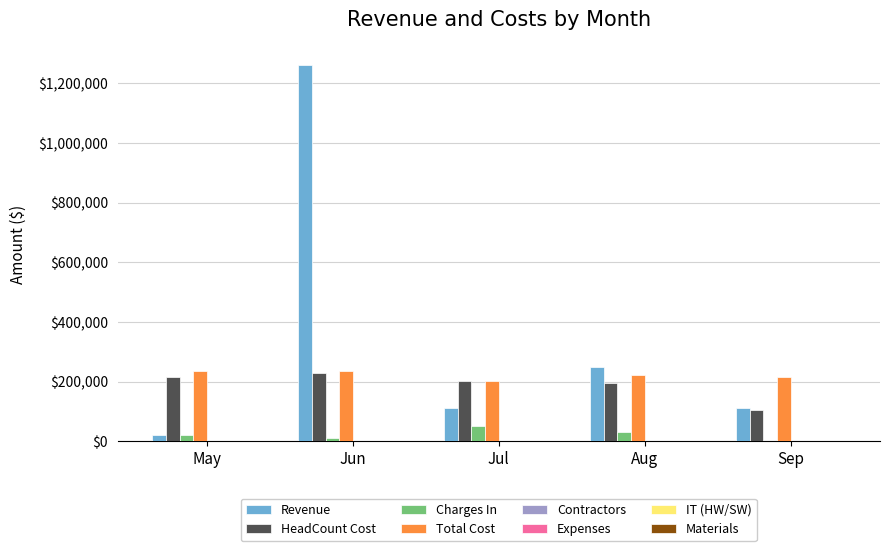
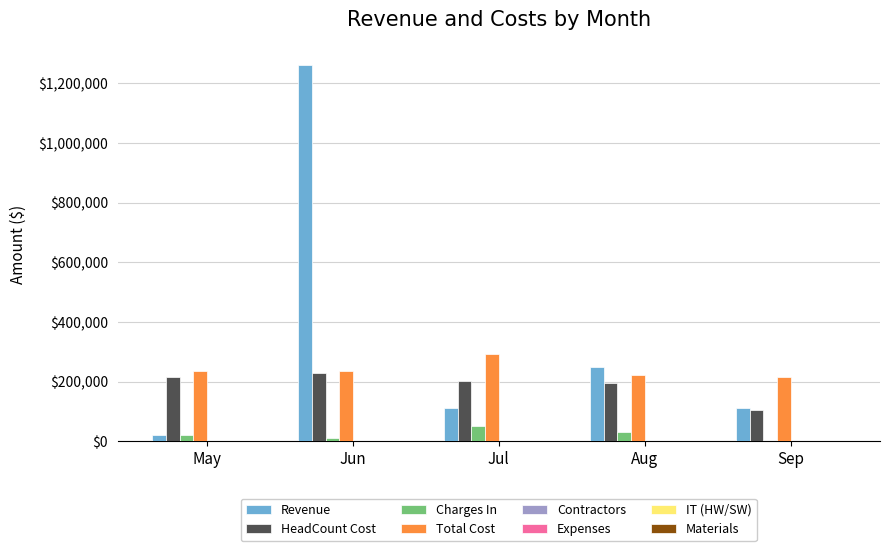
  {
    "HeadCount Cost": {
      "May": "$210,000",
      "Jun": "$230,000",
      "Jul": "$200,000",
      "Aug": "$190,000",
      "Sep": "$100,000"
    },
    "Charges In": {
      "May": "$20,000",
      "Jun": "$10,000",
      "Jul": "$50,000",
      "Aug": "$30,000",
      "Sep": "$0"
    },
    "Total Cost": {
      "May": "$230,000",
      "Jun": "$240,000",
-     "Jul": "$200,000",
+     "Jul": "$290,000",
      "Aug": "$220,000",
      "Sep": "$220,000"
    },
    "Expenses": {
      "May": "$0",
      "Jun": "$0",
      "Jul": "$0",
      "Aug": "$0",
      "Sep": "$0"
    },
    "IT (HW/SW)": {
      "May": "$0",
      "Jun": "$0",
      "Jul": "$0",
      "Aug": "$0",
      "Sep": "$0"
    },
    "Materials": {
      "May": "$0",
      "Jun": "$0",
      "Jul": "$0",
      "Aug": "$0",
      "Sep": "$0"
    }
  }
